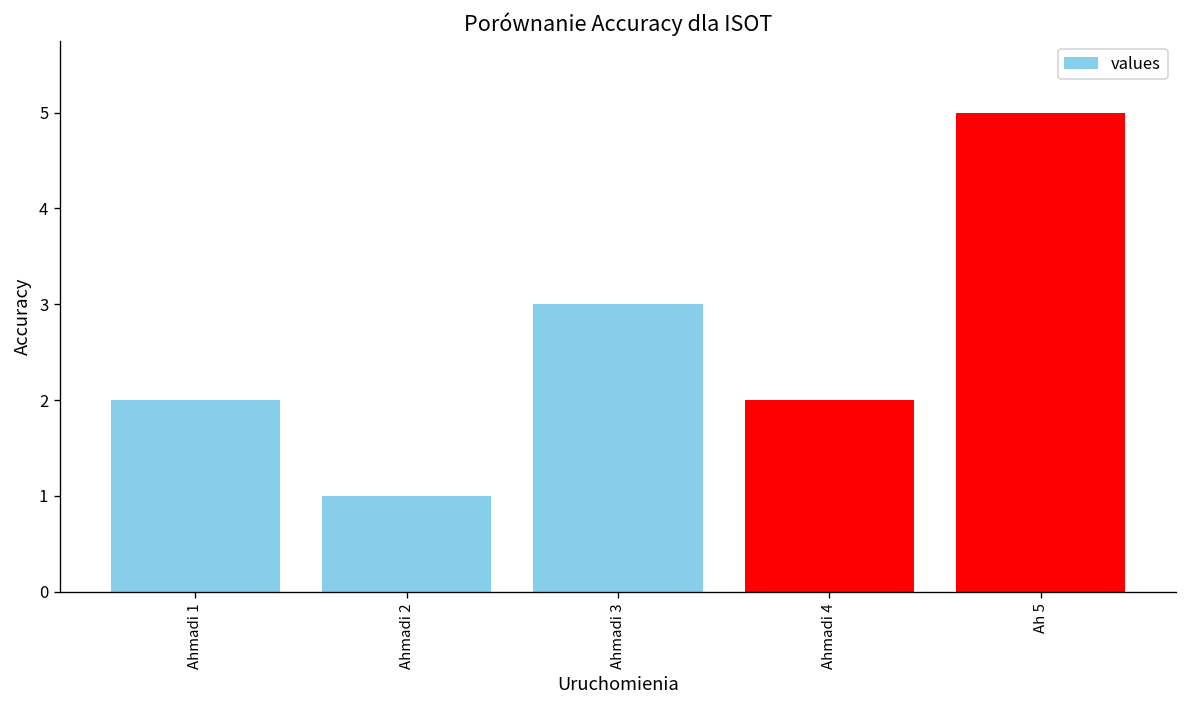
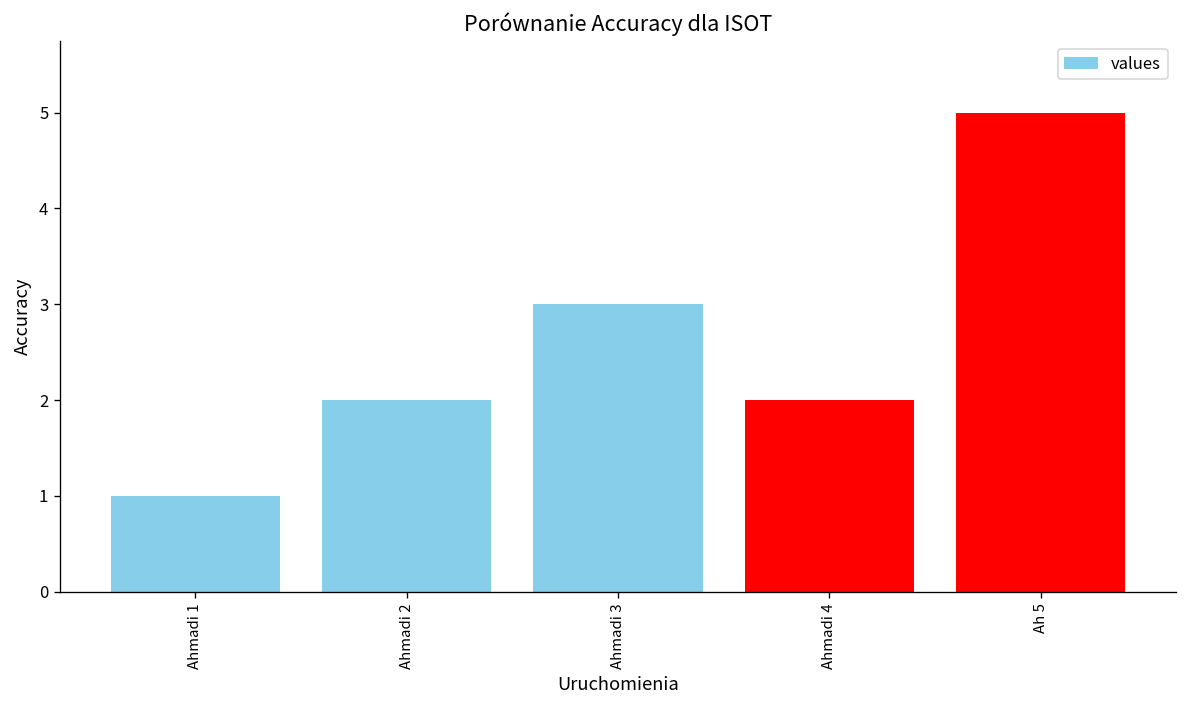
  {
-   "Ahmadi 1": 2,
-   "Ahmadi 2": 1,
+   "Ahmadi 1": 1,
+   "Ahmadi 2": 2,
    "Ahmadi 3": 3,
    "Ahmadi 4": 2,
    "Ah 5": 5
  }
